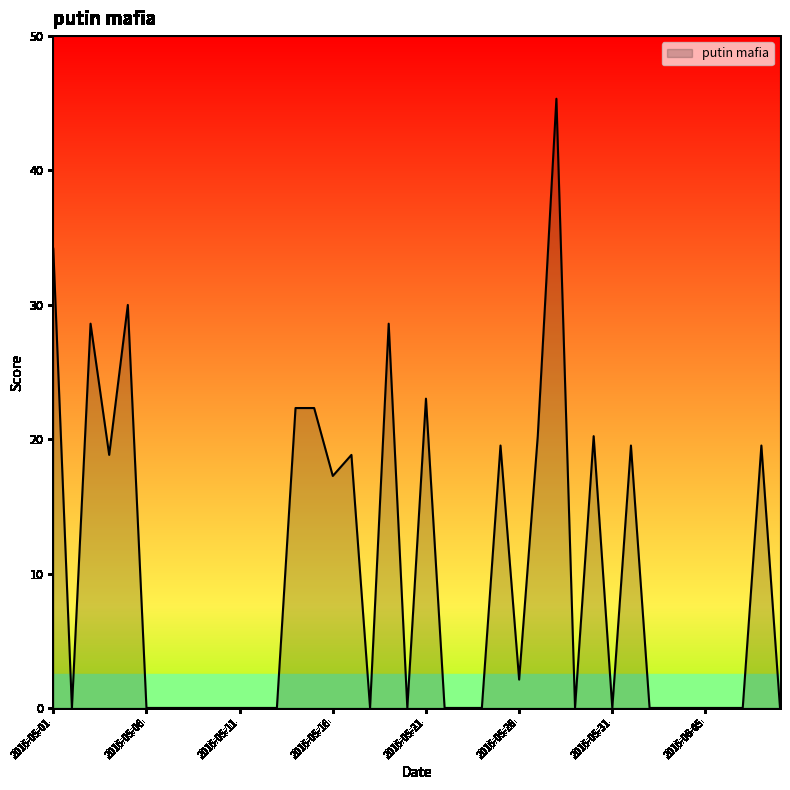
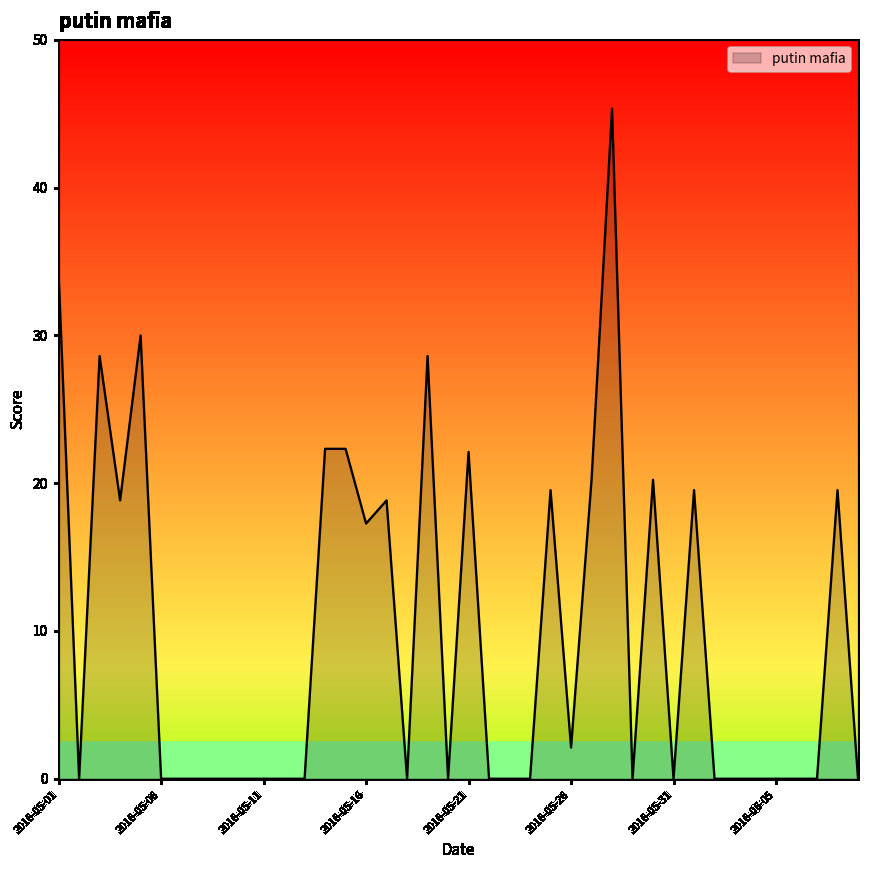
  {
    "2016-05-01": 34.2,
    "2016-05-16": 17.3,
-   "2016-05-21": 23.0
+   "2016-05-21": 22.1
  }
